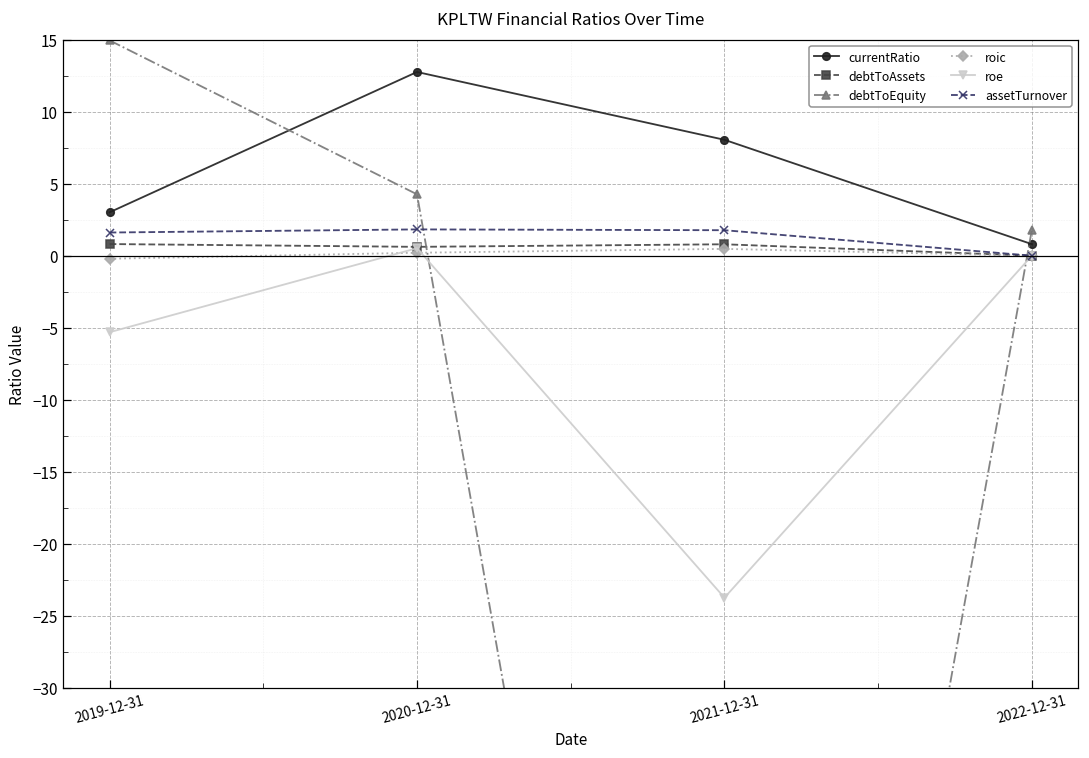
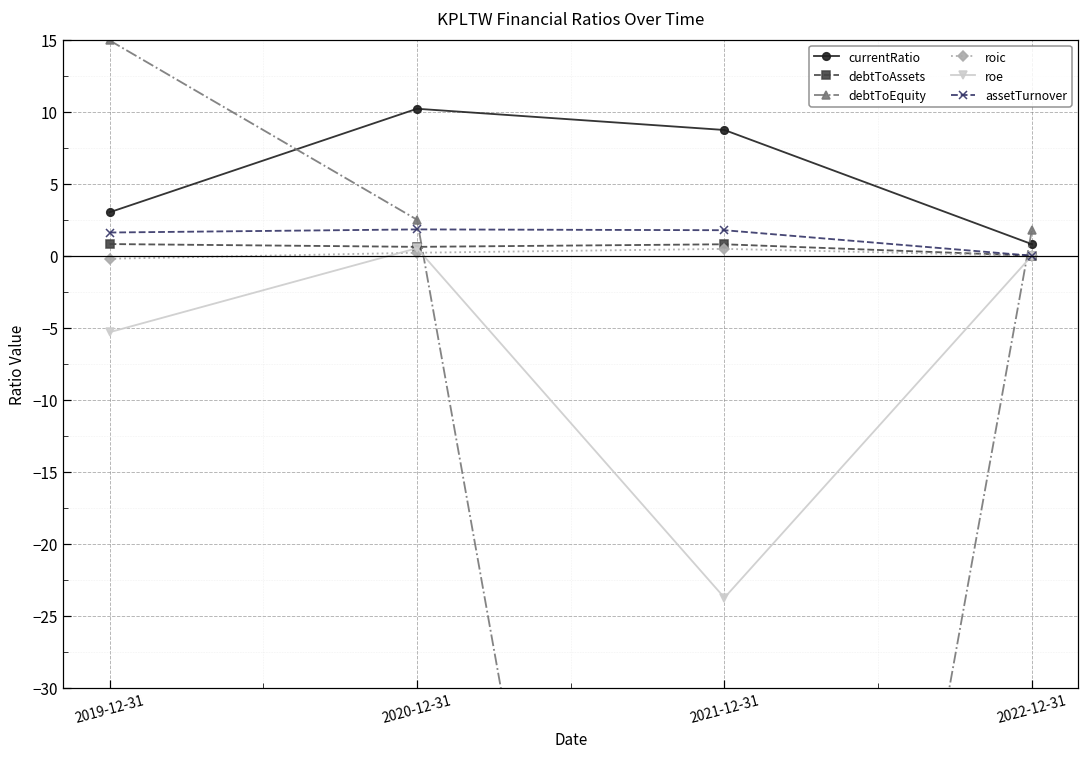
  {
    "currentRatio": {
      "2019-12-31": 3.0,
-     "2020-12-31": 12.8,
-     "2021-12-31": 8.0,
+     "2020-12-31": 10.2,
+     "2021-12-31": 8.7,
      "2022-12-31": 0.8
    },
    "debtToEquity": {
      "2019-12-31": 14.9,
-     "2020-12-31": 4.3,
+     "2020-12-31": 2.5,
      "2022-12-31": 1.8
    }
  }
